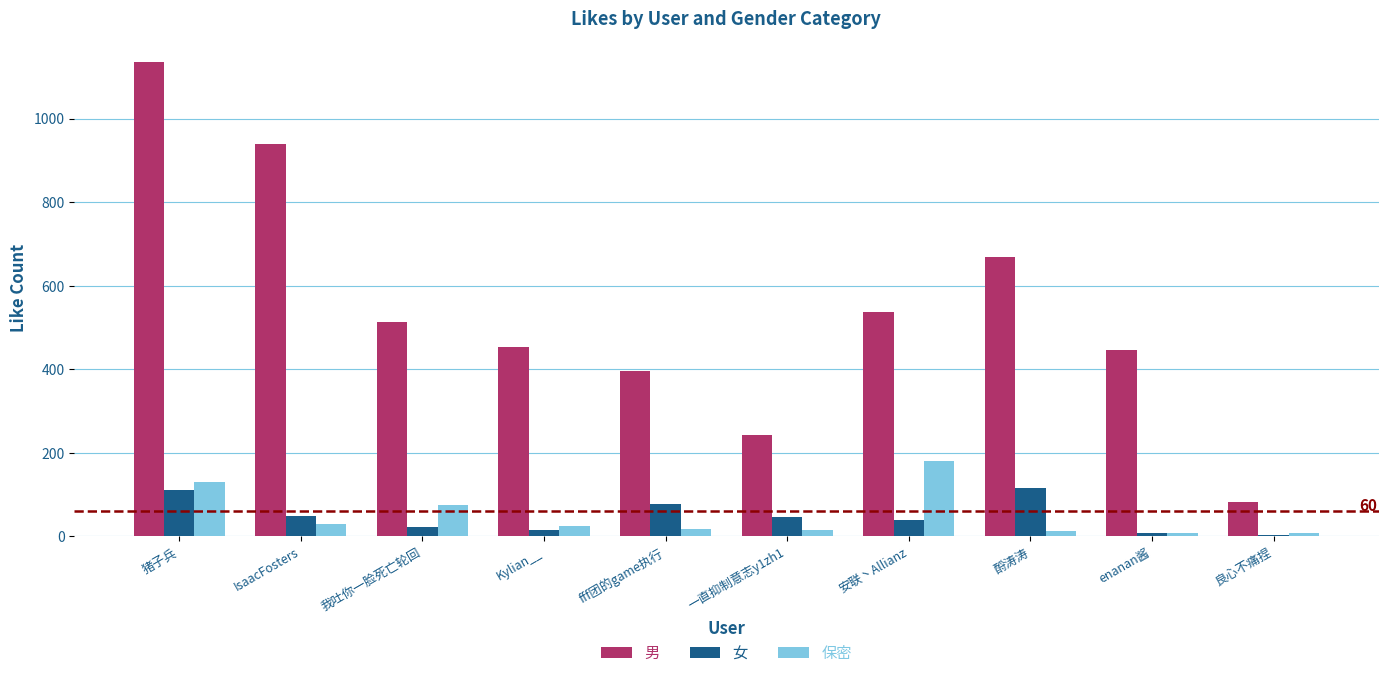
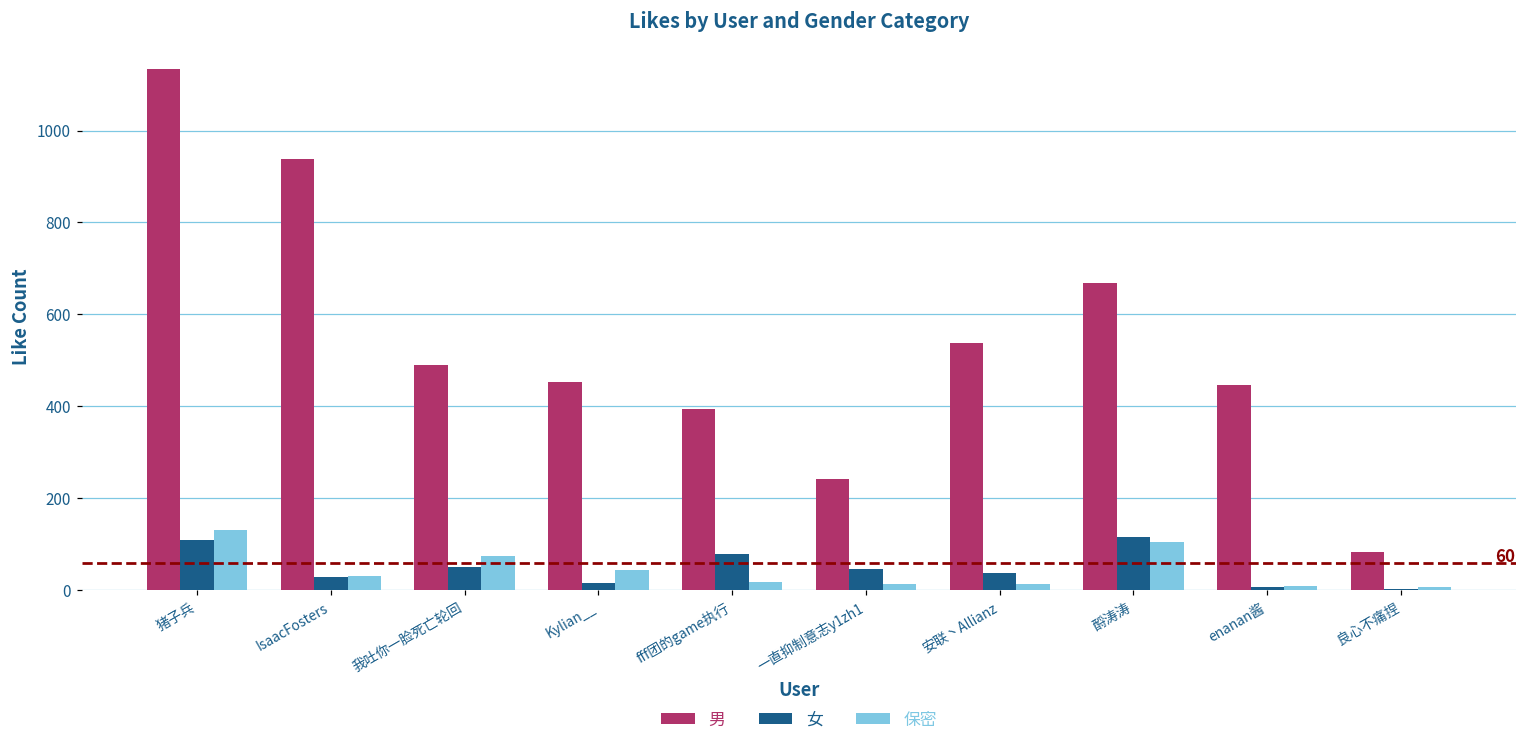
  {
    "男": {
      "猪子兵": 1140,
      "IsaacFosters": 940,
-     "我吐你一脸死亡轮回": 510,
+     "我吐你一脸死亡轮回": 490,
      "Kylian__": 450,
      "fff团的game执行": 400,
      "一直抑制意志y1zh1": 240,
      "安联丶Allianz": 540,
      "酹涛涛": 670,
      "enanan酱": 450,
      "良心不痛捏": 80
    },
    "女": {
      "猪子兵": 110,
-     "IsaacFosters": 50,
-     "我吐你一脸死亡轮回": 20,
+     "IsaacFosters": 30,
+     "我吐你一脸死亡轮回": 50,
      "Kylian__": 20,
      "fff团的game执行": 80,
      "一直抑制意志y1zh1": 50,
      "安联丶Allianz": 40,
      "酹涛涛": 120,
      "enanan酱": 10
    },
    "保密": {
      "猪子兵": 130,
      "IsaacFosters": 30,
      "我吐你一脸死亡轮回": 70,
-     "Kylian__": 20,
+     "Kylian__": 40,
      "fff团的game执行": 20,
      "一直抑制意志y1zh1": 10,
-     "安联丶Allianz": 180,
-     "酹涛涛": 10,
+     "安联丶Allianz": 10,
+     "酹涛涛": 110,
      "enanan酱": 10,
      "良心不痛捏": 10
    }
  }
